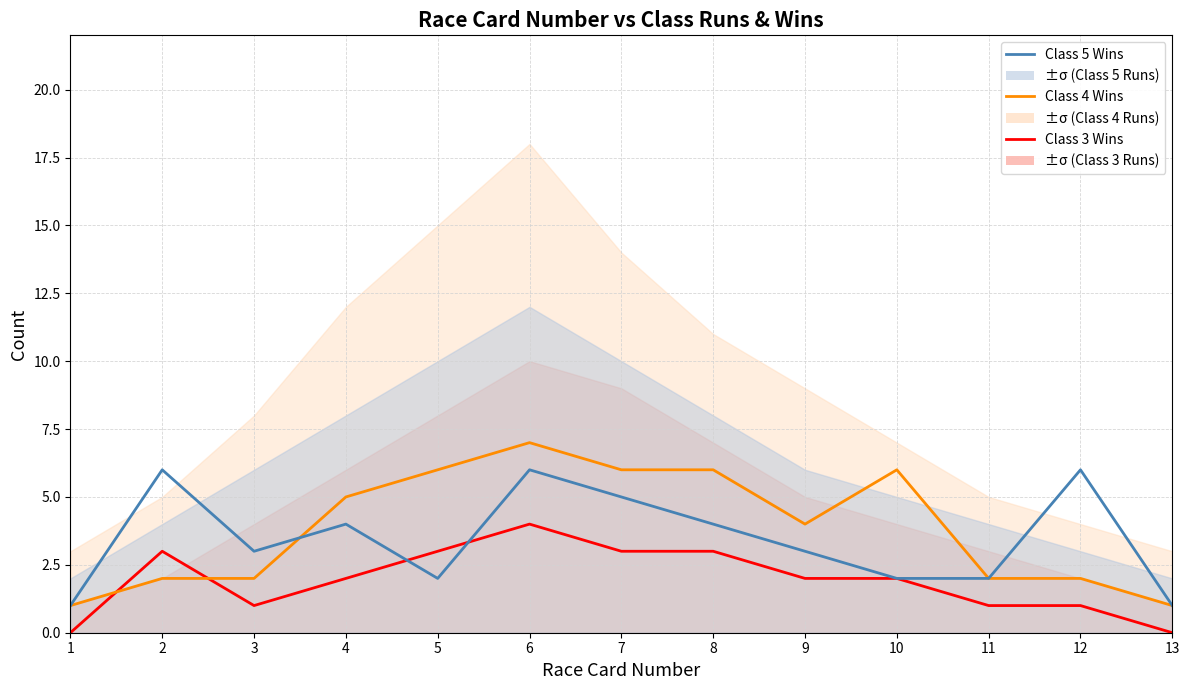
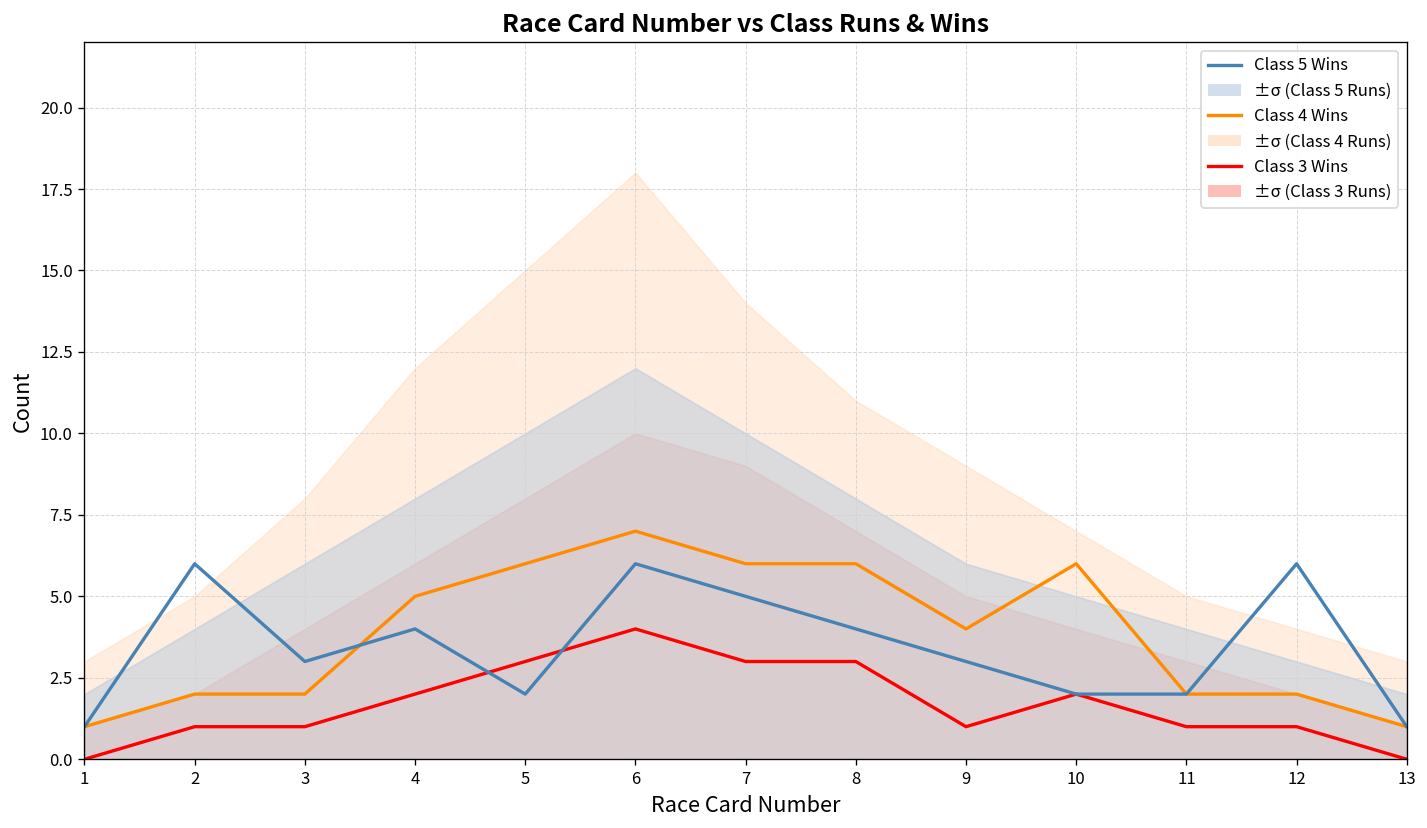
  {
    "Class 3 Wins": {
      "1": 0,
-     "2": 3,
+     "2": 1,
      "3": 1,
      "4": 2,
      "5": 3,
      "6": 4,
      "7": 3,
      "8": 3,
-     "9": 2,
+     "9": 1,
      "11": 1,
      "12": 1,
      "13": 0
    },
    "Class 4 Wins": {
      "3": 2,
      "4": 5,
      "5": 6,
      "6": 7,
      "7": 6,
      "8": 6,
      "9": 4,
      "10": 6
    },
    "Class 5 Wins": {
      "2": 6,
      "3": 3,
      "4": 4,
      "5": 2,
      "6": 6,
      "7": 5,
      "8": 4,
      "9": 3,
      "12": 6
    }
  }
